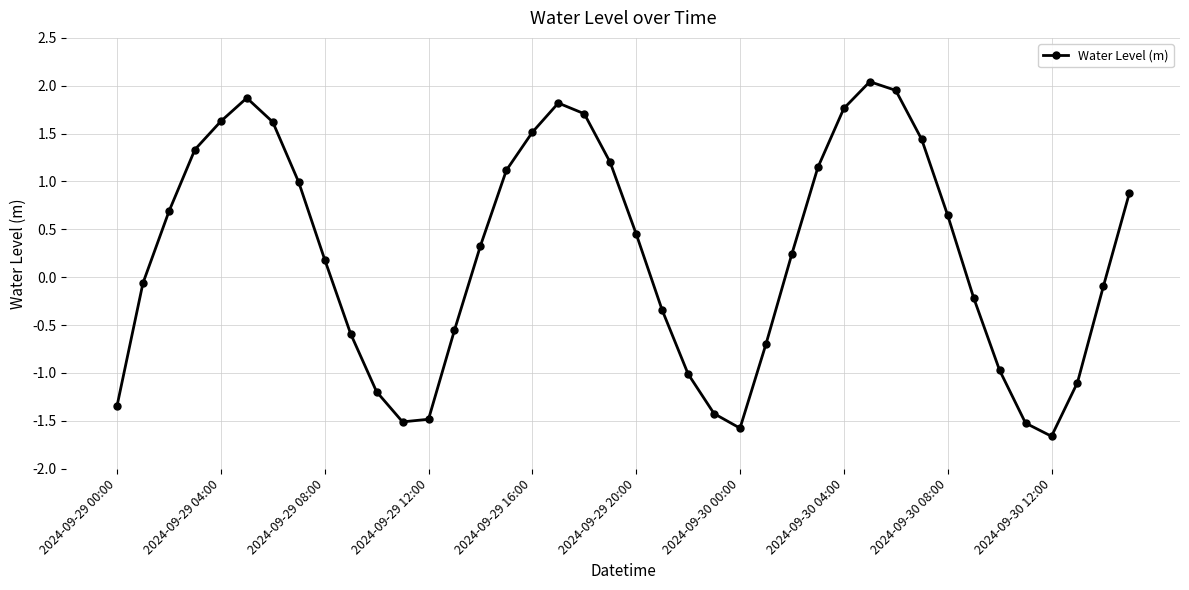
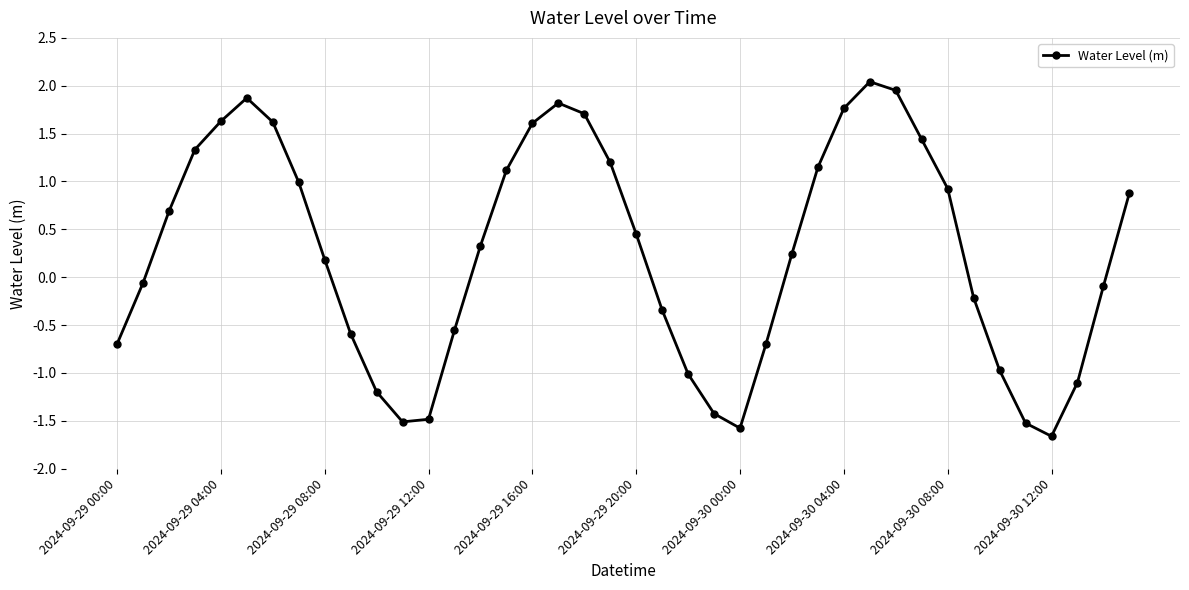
  {
-   "2024-09-29 00:00": -1.3,
+   "2024-09-29 00:00": -0.7,
    "2024-09-29 04:00": 1.6,
    "2024-09-29 08:00": 0.2,
    "2024-09-29 12:00": -1.5,
-   "2024-09-29 16:00": 1.5,
+   "2024-09-29 16:00": 1.6,
    "2024-09-29 20:00": 0.5,
    "2024-09-30 00:00": -1.6,
    "2024-09-30 04:00": 1.8,
-   "2024-09-30 08:00": 0.6,
+   "2024-09-30 08:00": 0.9,
    "2024-09-30 12:00": -1.7
  }
